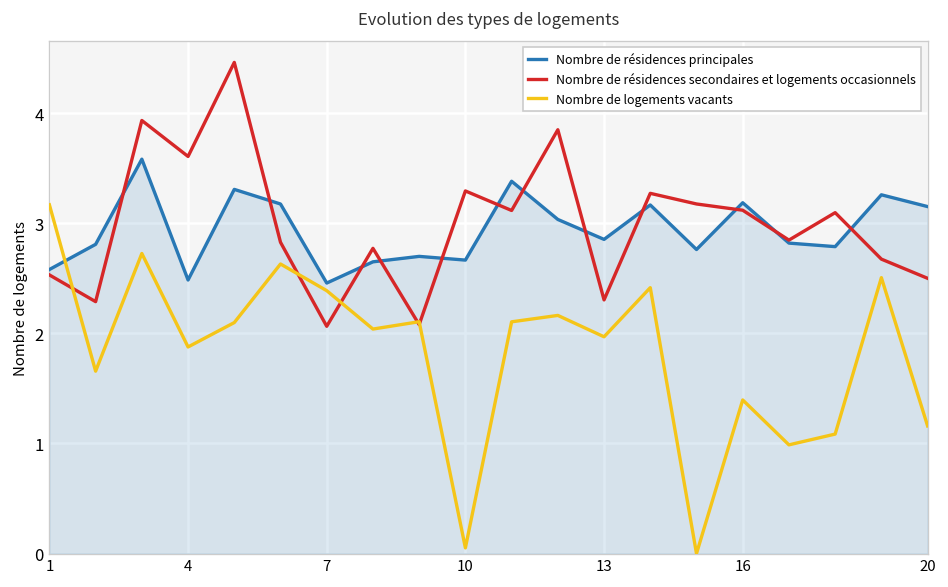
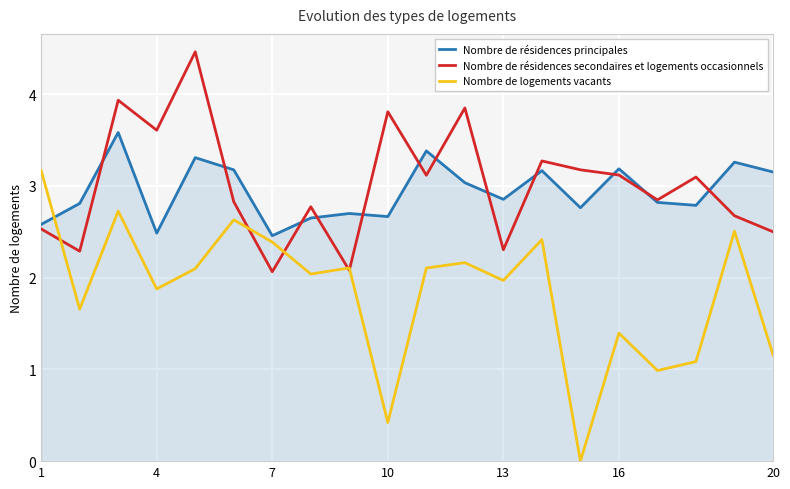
  {
    "Nombre de résidences principales": {
      "1": 2.6,
      "4": 2.5,
      "7": 2.5,
      "10": 2.7,
      "13": 2.9,
      "16": 3.2,
      "20": 3.2
    },
    "Nombre de résidences secondaires et logements occasionnels": {
      "1": 2.5,
      "4": 3.6,
      "7": 2.1,
-     "10": 3.3,
+     "10": 3.8,
      "13": 2.3,
      "16": 3.1,
      "20": 2.5
    },
    "Nombre de logements vacants": {
      "1": 3.2,
      "4": 1.9,
      "7": 2.4,
-     "10": 0.1,
+     "10": 0.4,
      "13": 2.0,
      "16": 1.4,
      "20": 1.2
    }
  }
